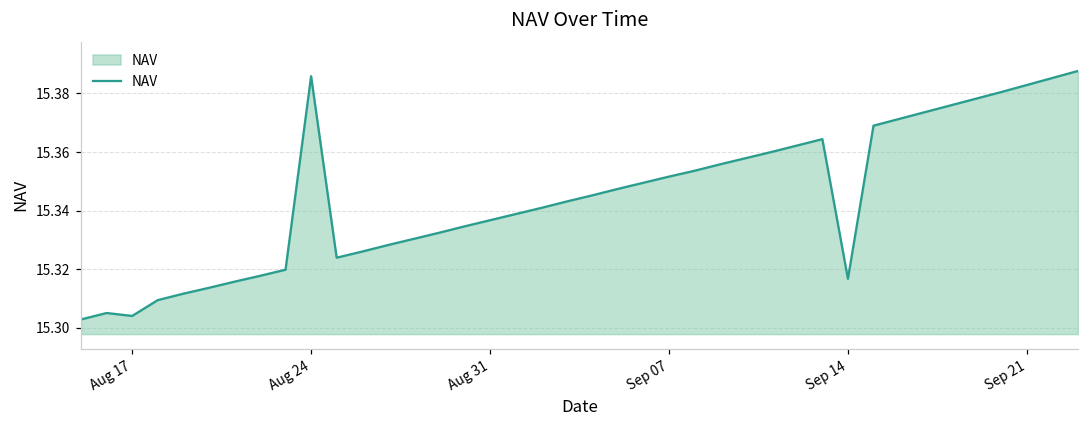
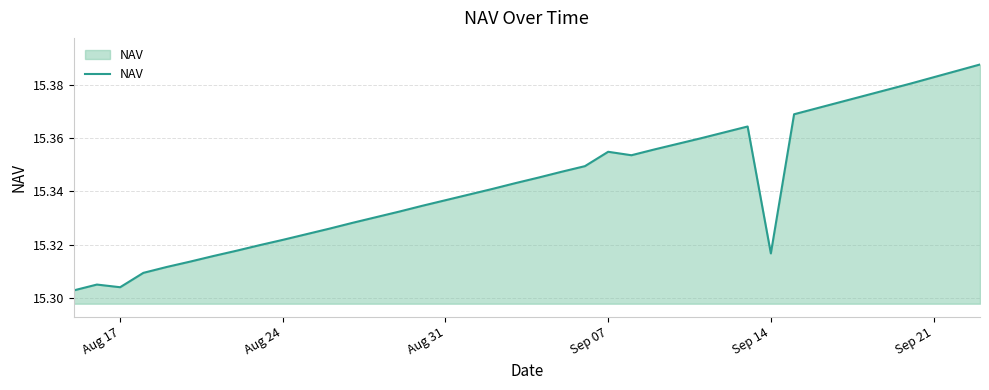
  {
    "Aug 17": 15.304,
-   "Aug 24": 15.386,
+   "Aug 24": 15.322,
    "Aug 31": 15.337,
-   "Sep 07": 15.352,
+   "Sep 07": 15.355,
    "Sep 14": 15.317,
    "Sep 21": 15.383
  }
